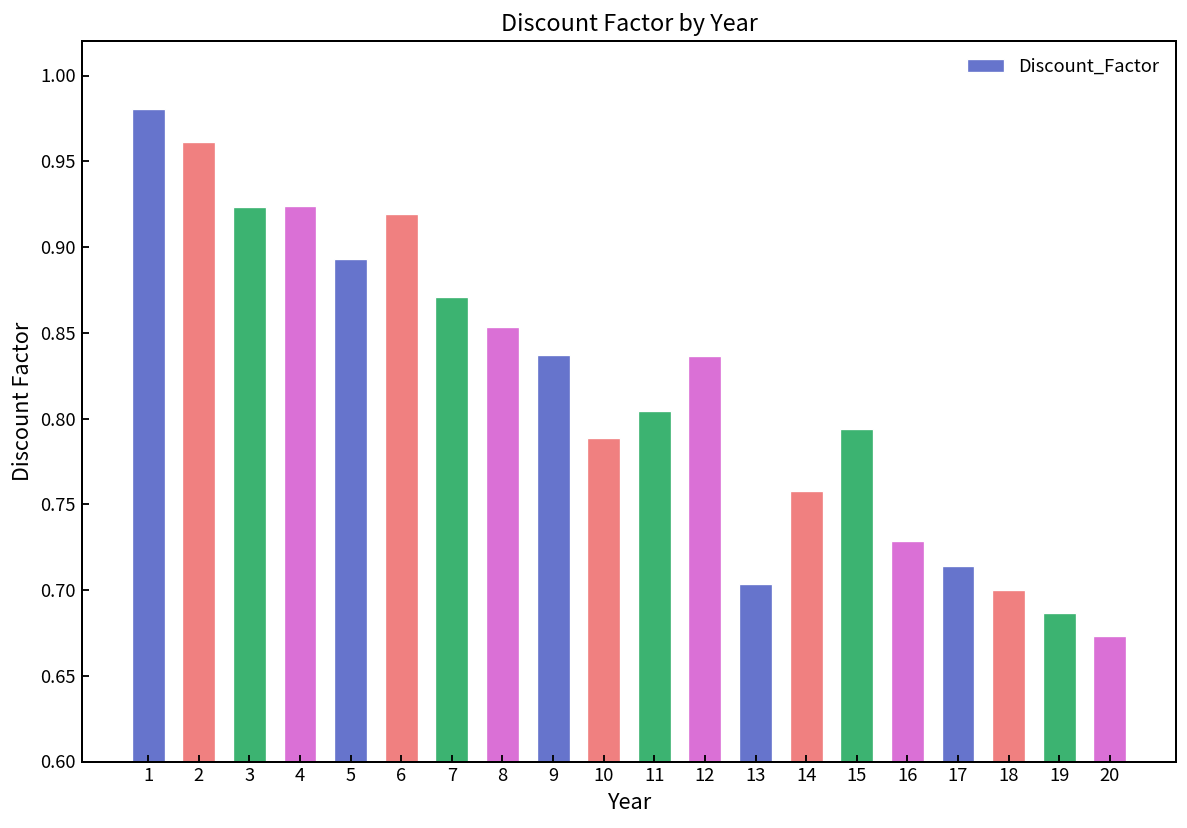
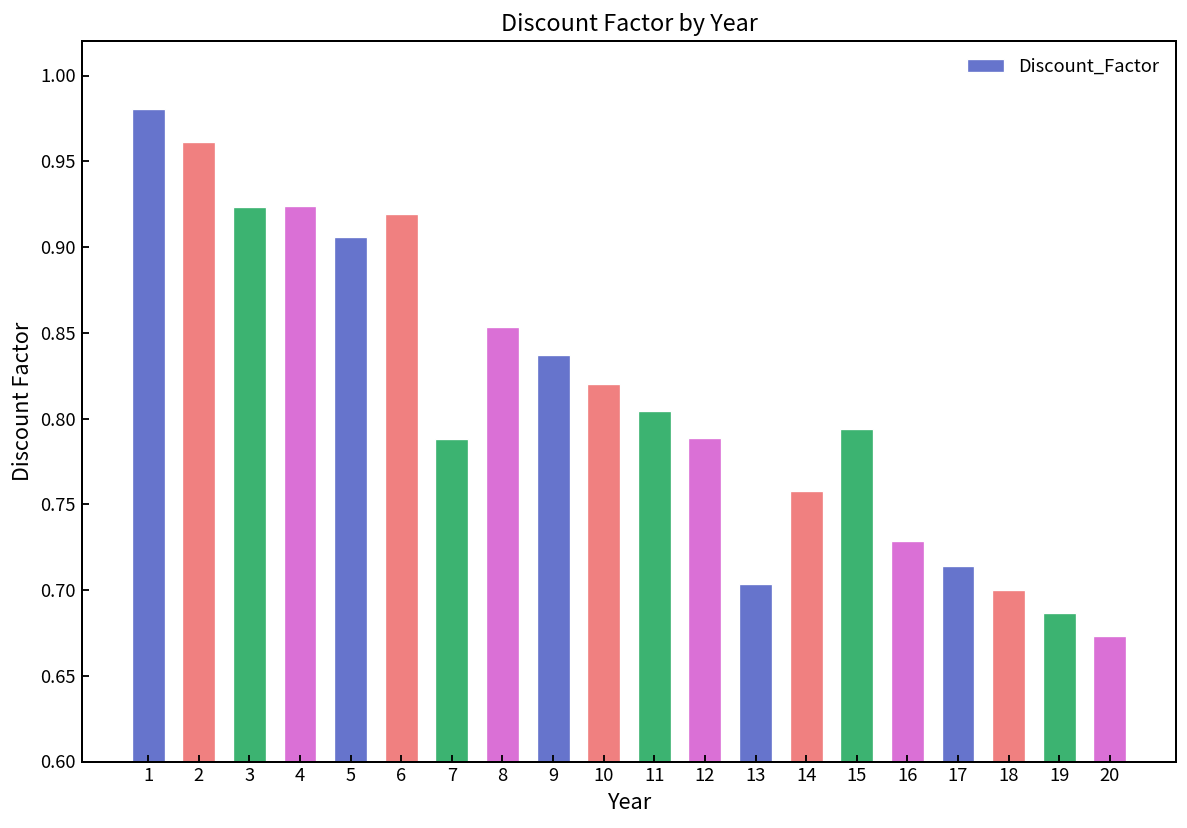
  {
    "1": 0.980,
    "2": 0.961,
    "3": 0.924,
    "4": 0.924,
-   "5": 0.893,
+   "5": 0.906,
    "6": 0.919,
-   "7": 0.871,
+   "7": 0.788,
    "8": 0.853,
    "9": 0.837,
-   "10": 0.788,
+   "10": 0.820,
    "11": 0.804,
-   "12": 0.836,
+   "12": 0.788,
    "13": 0.703,
    "14": 0.758,
    "15": 0.794,
    "16": 0.728,
    "17": 0.714,
    "18": 0.700,
    "19": 0.686,
    "20": 0.673
  }
